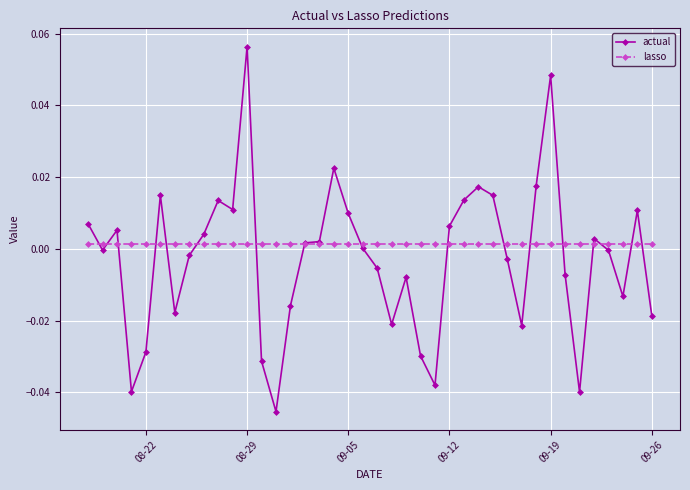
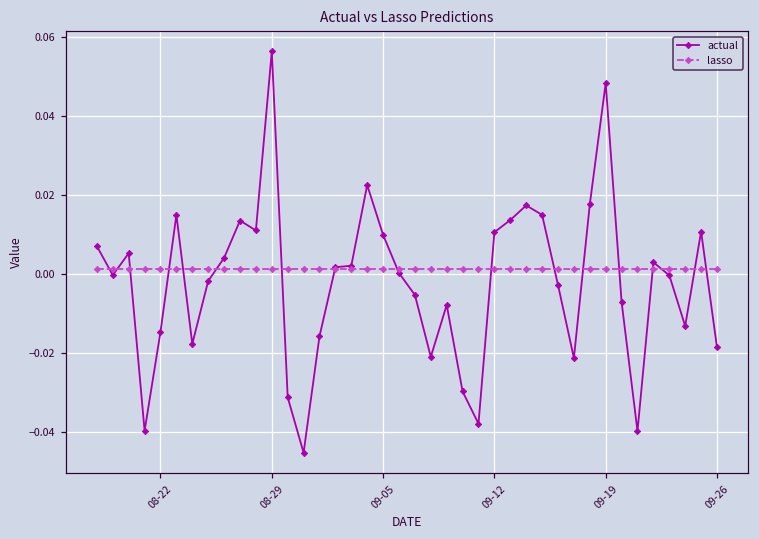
  {
    "actual": {
-     "08-22": -0.029,
+     "08-22": -0.015,
      "08-29": 0.056,
      "09-05": 0.010,
-     "09-12": 0.006,
+     "09-12": 0.011,
      "09-19": 0.048,
      "09-26": -0.019
    },
    "lasso": {
      "08-22": 0.001,
      "08-29": 0.001,
      "09-05": 0.001,
      "09-12": 0.001,
      "09-19": 0.001,
      "09-26": 0.001
    }
  }
